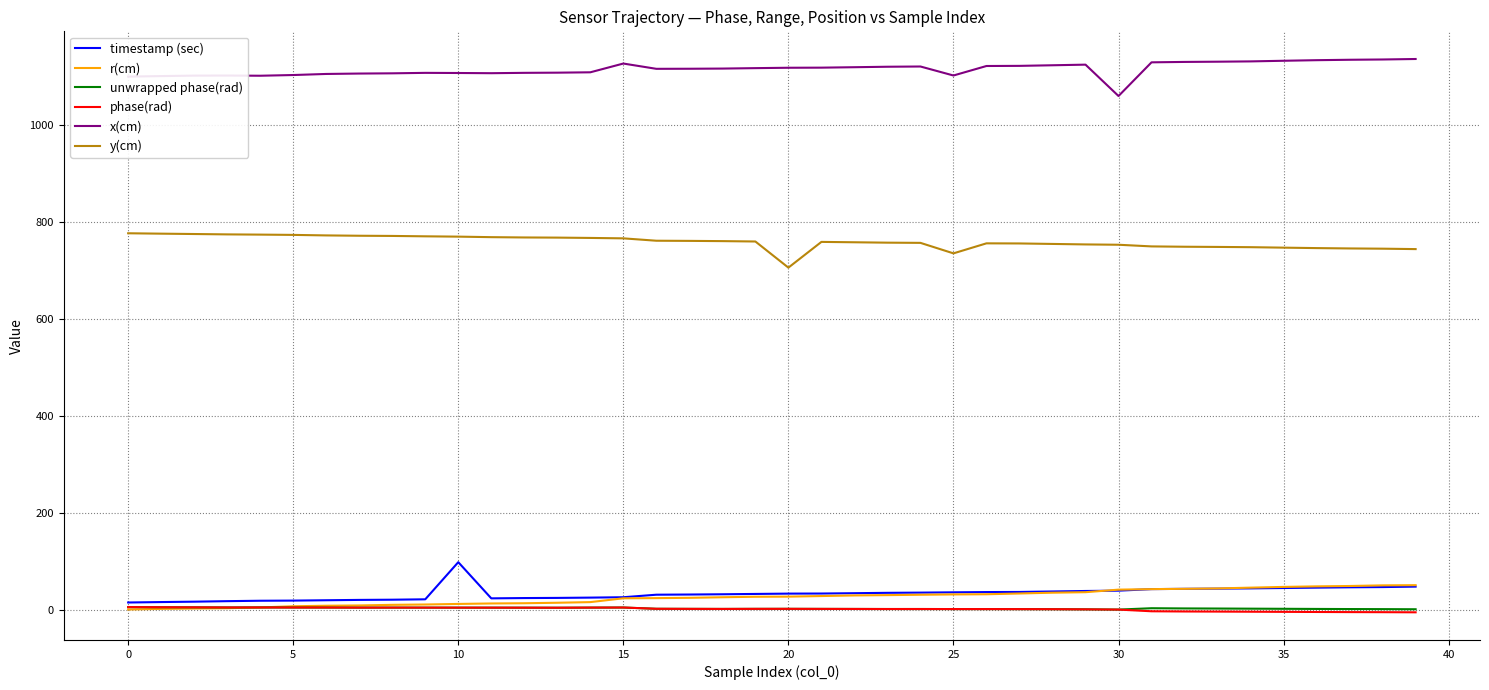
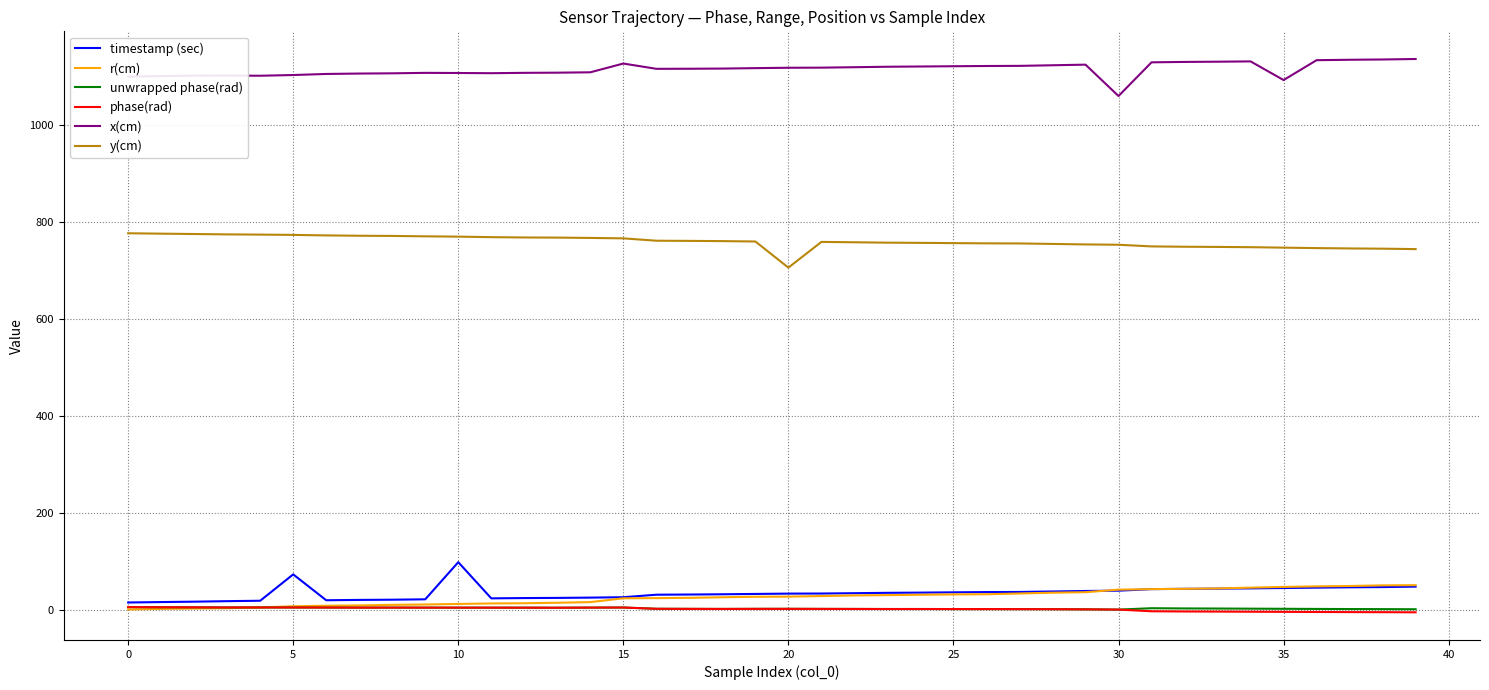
  {
    "timestamp (sec)": {
      "0": 20,
-     "5": 20,
+     "5": 70,
      "10": 100,
      "20": 30
    },
    "r(cm)": {
      "10": 10,
      "20": 30
    },
    "unwrapped phase(rad)": {
      "35": 0
    },
    "phase(rad)": {
      "35": 0
    },
    "x(cm)": {
      "5": 1100,
      "10": 1110,
      "15": 1130,
      "20": 1120,
-     "25": 1100,
+     "25": 1120,
      "30": 1060,
-     "35": 1130
+     "35": 1090
    },
    "y(cm)": {
      "0": 780,
      "5": 770,
      "10": 770,
      "15": 770,
      "20": 710,
-     "25": 730,
+     "25": 760,
      "30": 750,
      "35": 750
    }
  }
